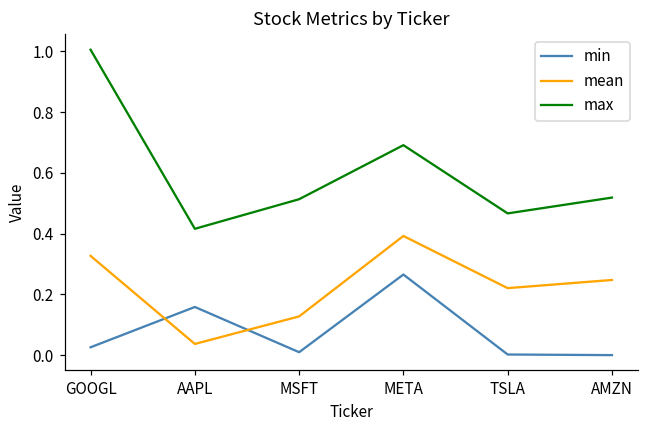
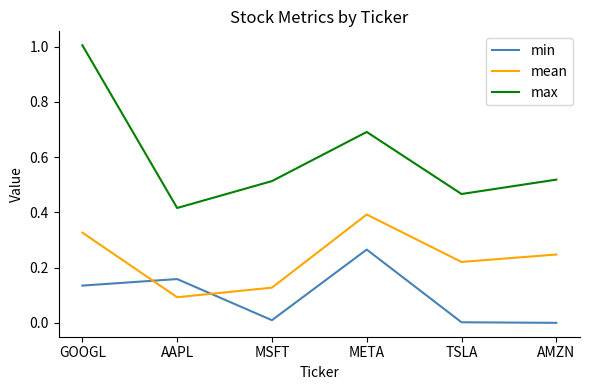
  {
    "min": {
-     "GOOGL": 0.03,
+     "GOOGL": 0.14,
      "AAPL": 0.16,
      "MSFT": 0.01,
      "META": 0.27,
      "TSLA": 0.00,
      "AMZN": 0.00
    },
    "mean": {
      "GOOGL": 0.33,
-     "AAPL": 0.04,
+     "AAPL": 0.09,
      "MSFT": 0.13,
      "META": 0.39,
      "TSLA": 0.22,
      "AMZN": 0.25
    },
    "max": {
      "GOOGL": 1.00,
      "AAPL": 0.42,
      "MSFT": 0.51,
      "META": 0.69,
      "TSLA": 0.47,
      "AMZN": 0.52
    }
  }
